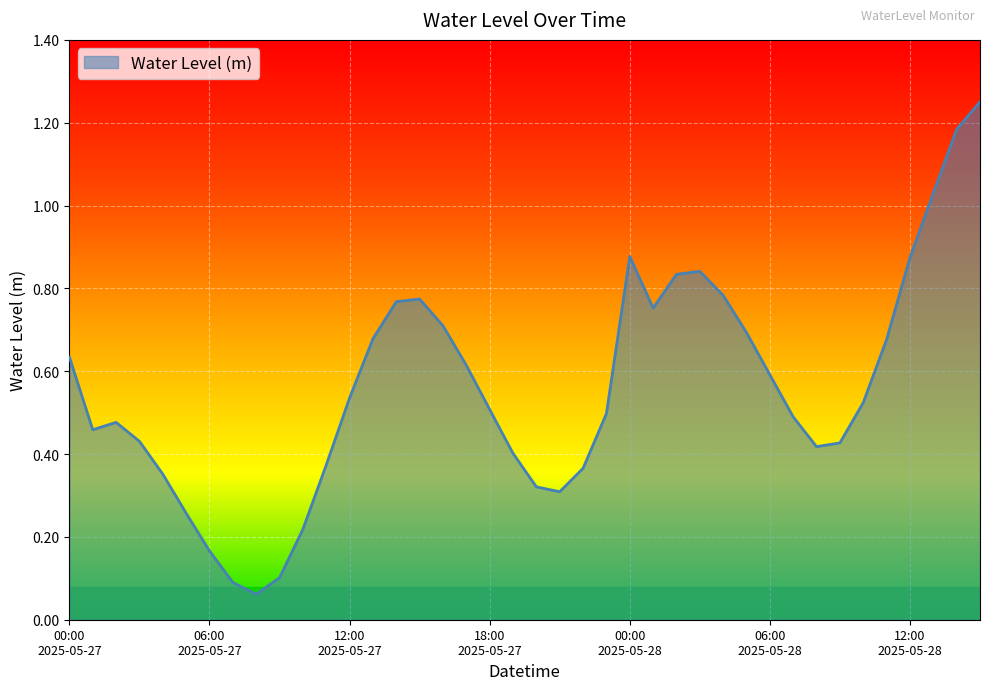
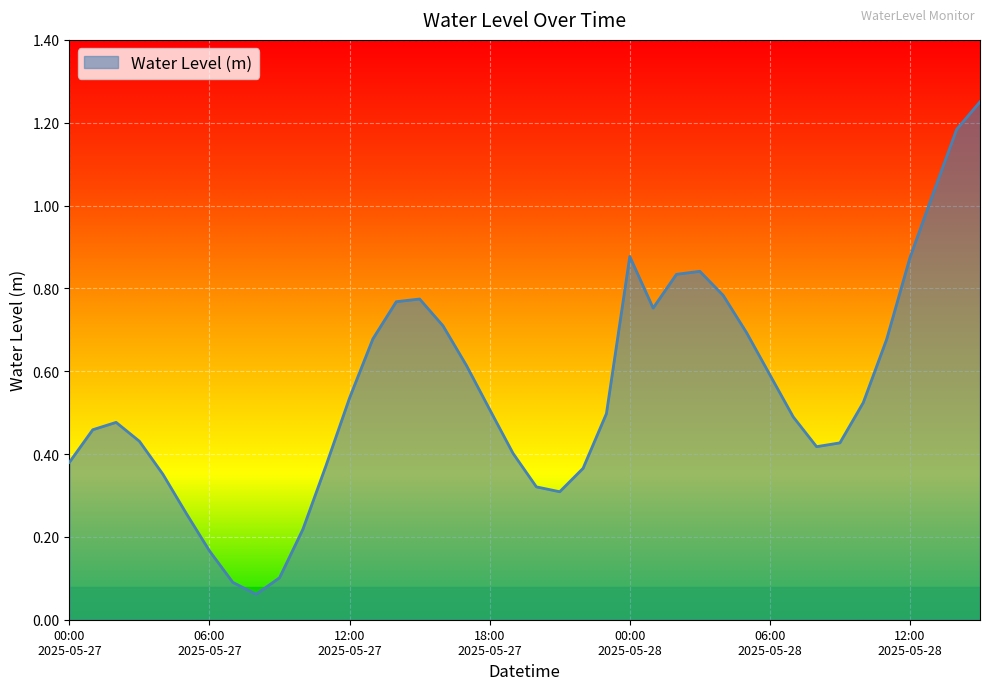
  {
-   "00:00 2025-05-27": 0.63,
+   "00:00 2025-05-27": 0.38,
    "06:00 2025-05-27": 0.17,
    "12:00 2025-05-27": 0.54,
    "18:00 2025-05-27": 0.51,
    "00:00 2025-05-28": 0.88,
    "06:00 2025-05-28": 0.59,
    "12:00 2025-05-28": 0.87
  }
